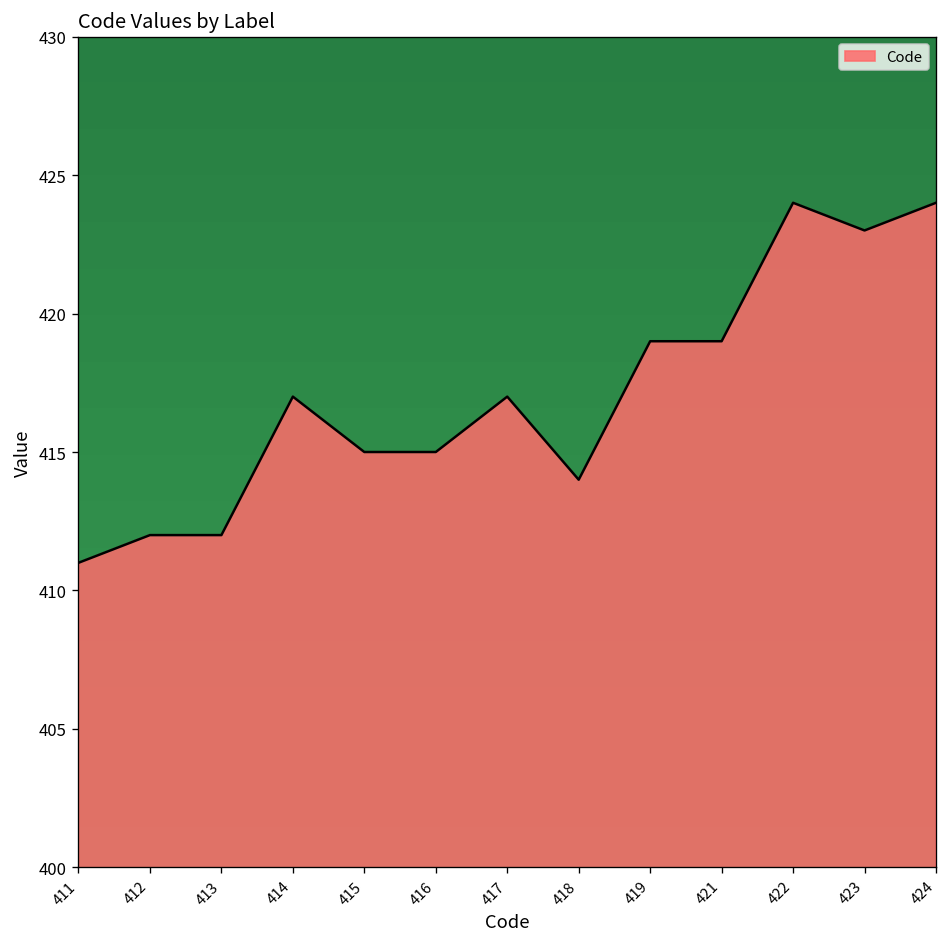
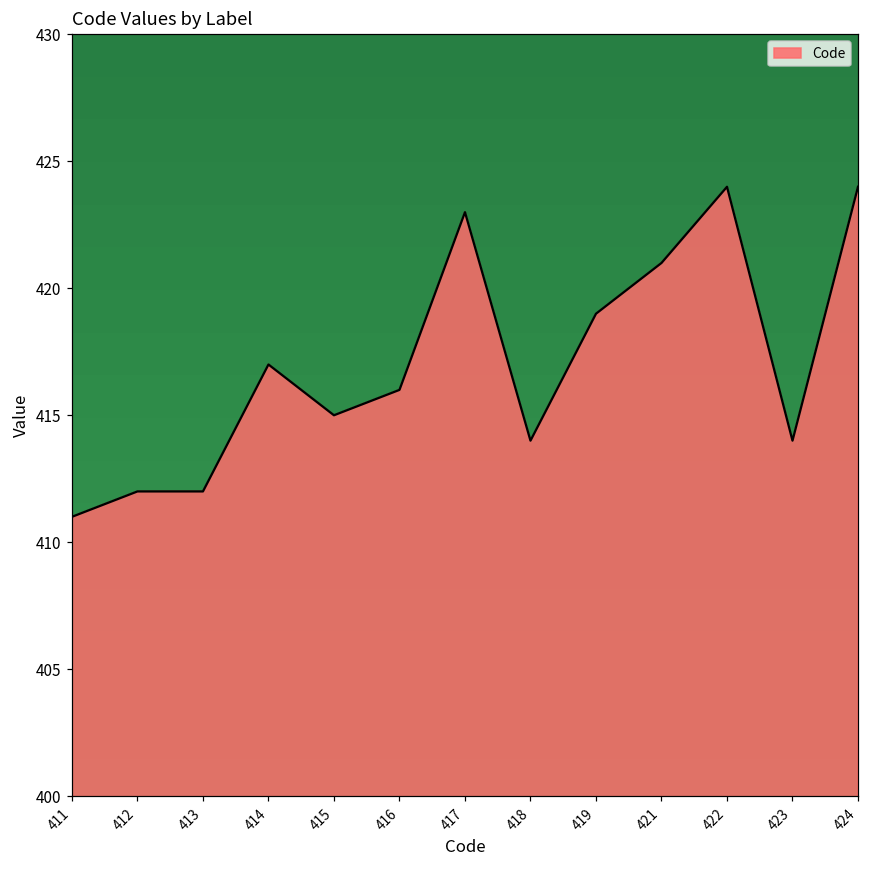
  {
    "411": 411,
    "412": 412,
    "413": 412,
    "414": 417,
    "415": 415,
-   "416": 415,
-   "417": 417,
+   "416": 416,
+   "417": 423,
    "418": 414,
    "419": 419,
-   "421": 419,
+   "421": 421,
    "422": 424,
-   "423": 423,
+   "423": 414,
    "424": 424
  }
